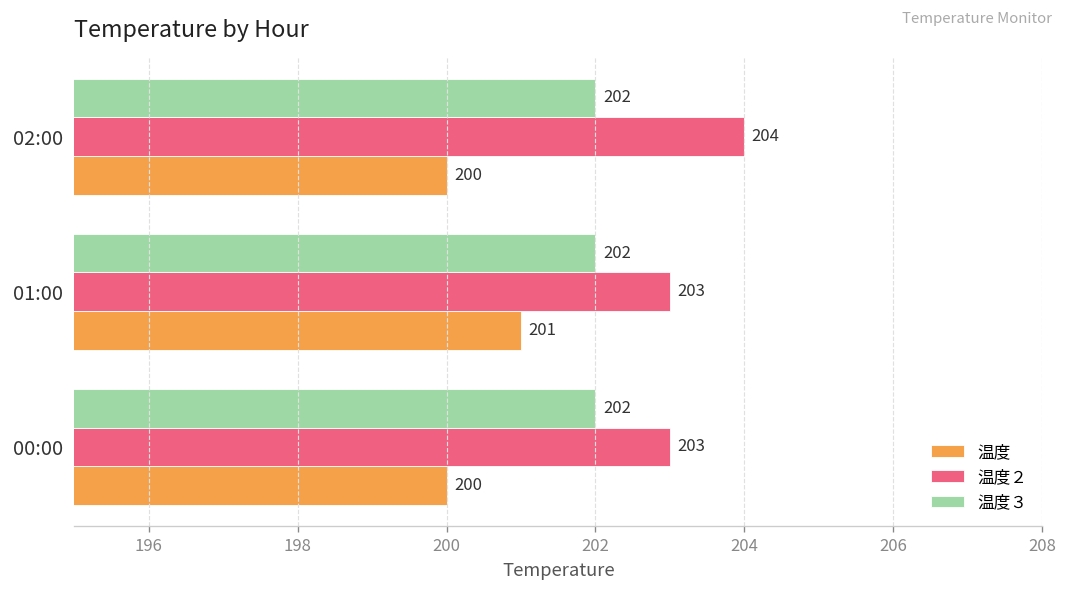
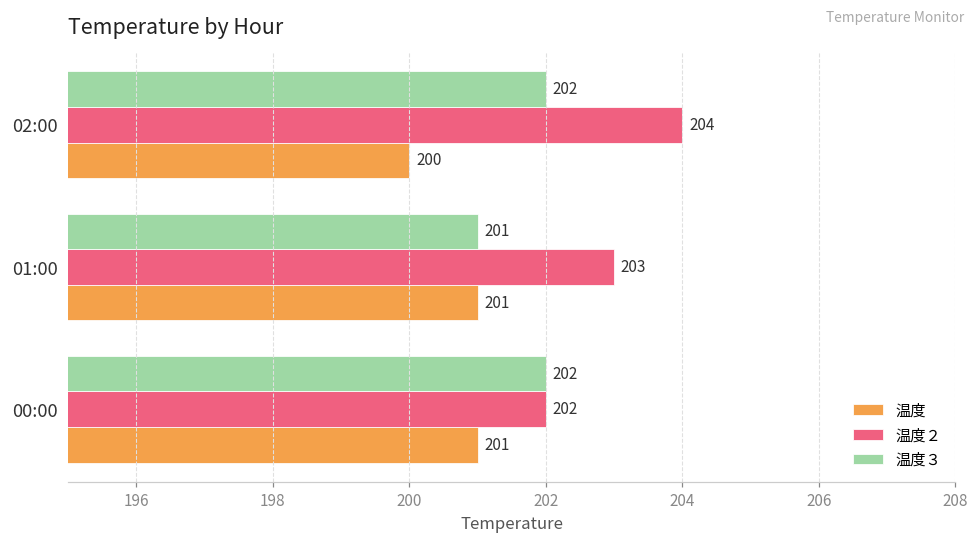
  {
    "温度": {
      "02:00": 200,
      "01:00": 201,
-     "00:00": 200
+     "00:00": 201
    },
    "温度２": {
      "02:00": 204,
      "01:00": 203,
-     "00:00": 203
+     "00:00": 202
    },
    "温度３": {
      "02:00": 202,
-     "01:00": 202,
+     "01:00": 201,
      "00:00": 202
    }
  }
